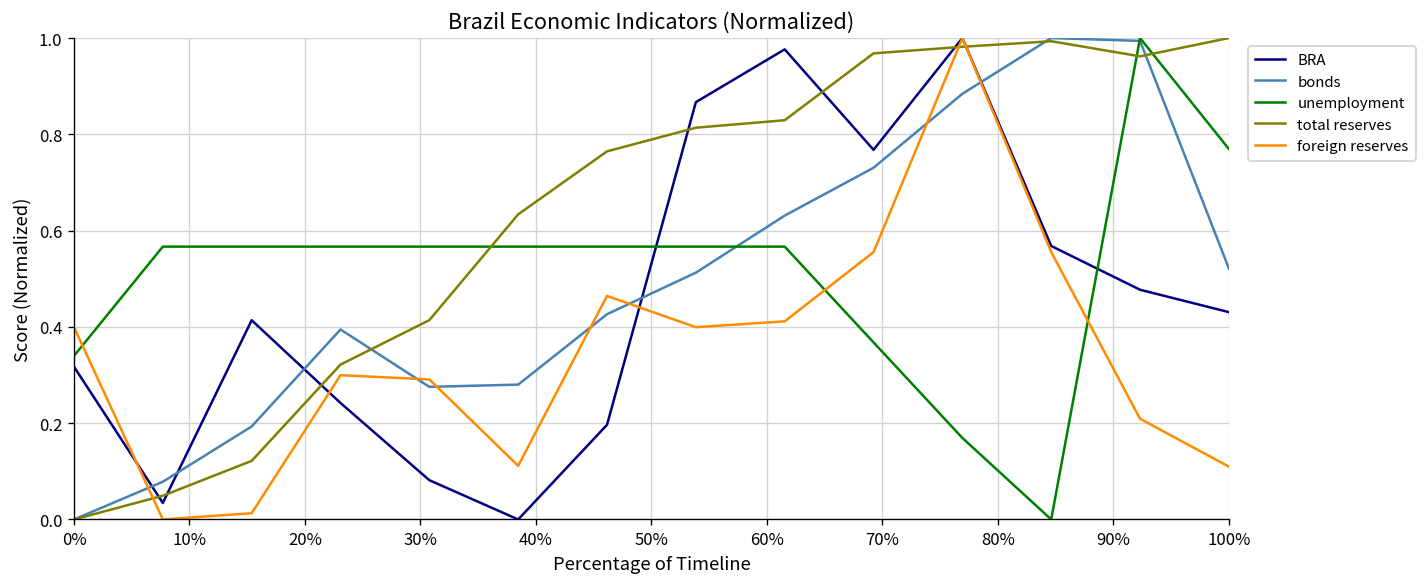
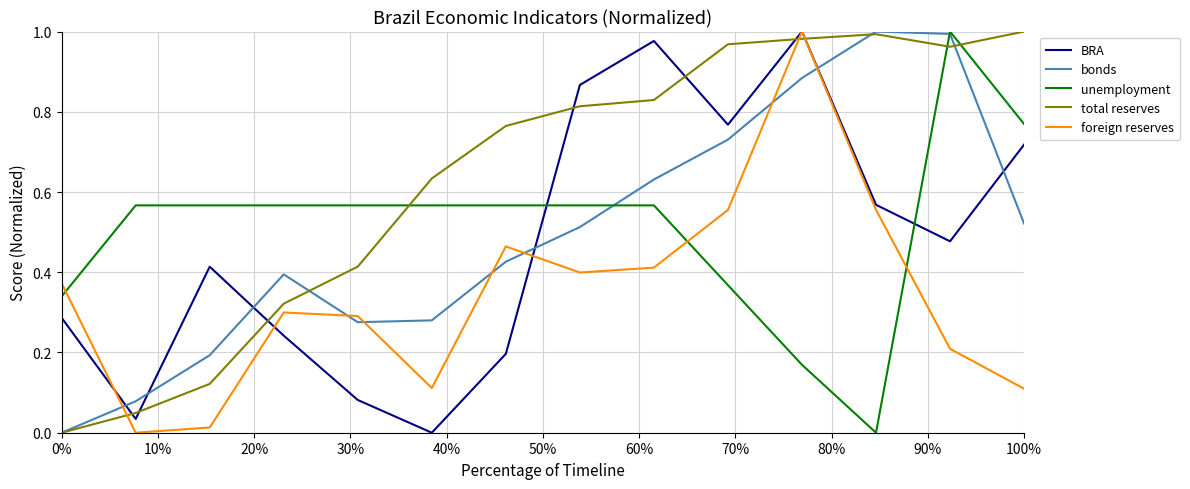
  {
    "BRA": {
-     "0%": 0.32,
-     "100%": 0.43
+     "0%": 0.29,
+     "100%": 0.72
    },
    "bonds": {
      "100%": 0.52
    },
    "unemployment": {
      "0%": 0.34,
      "100%": 0.77
    },
    "total reserves": {
      "100%": 1.00
    },
    "foreign reserves": {
-     "0%": 0.40,
+     "0%": 0.37,
      "100%": 0.11
    }
  }
